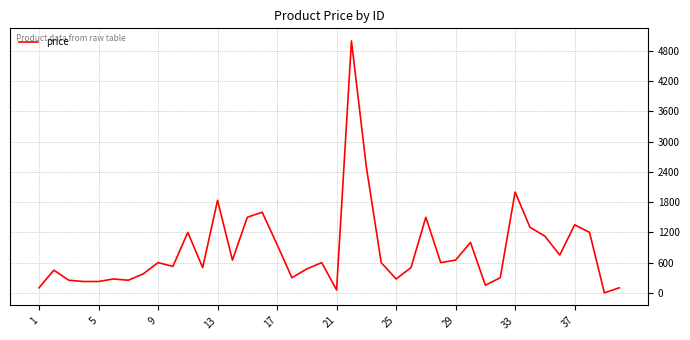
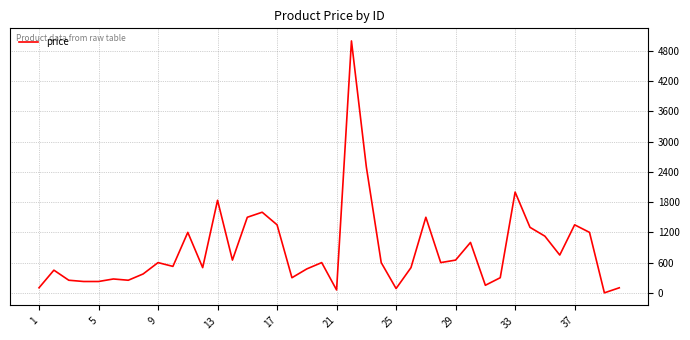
  {
    "1": 100,
    "5": 200,
    "9": 600,
    "13": 1800,
-   "17": 1000,
+   "17": 1400,
    "21": 100,
-   "25": 300,
+   "25": 100,
    "29": 700,
    "33": 2000,
    "37": 1400
  }
